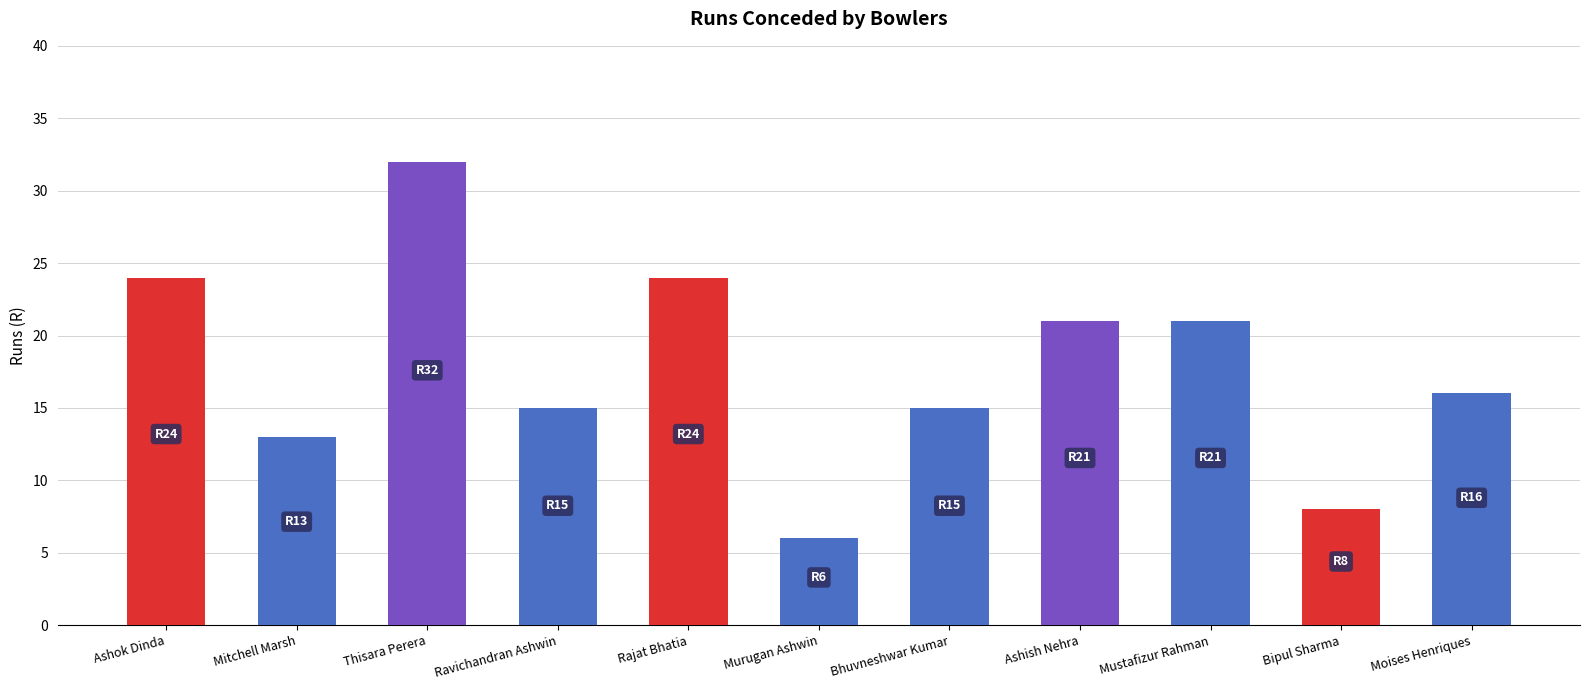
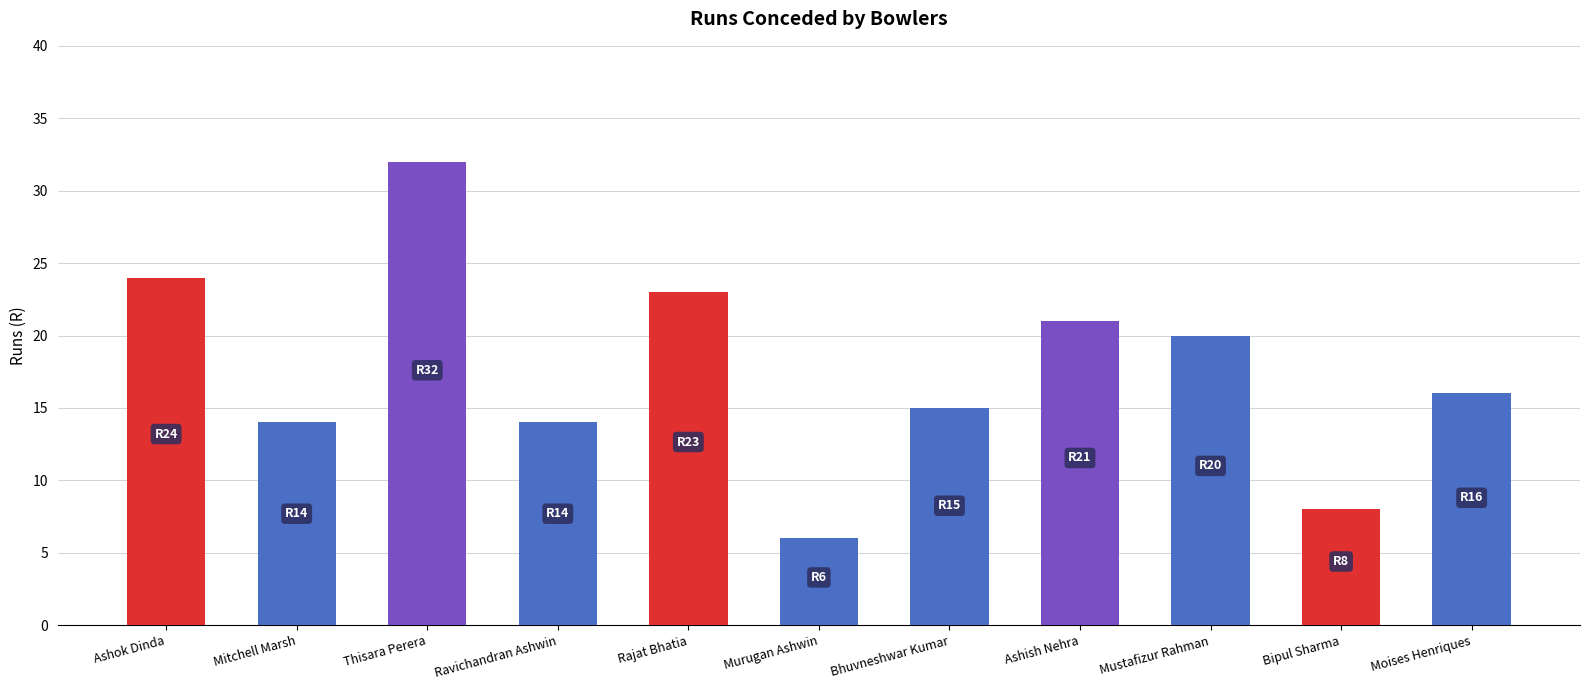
  {
-   "Mitchell Marsh": 13,
-   "Ravichandran Ashwin": 15,
-   "Rajat Bhatia": 24,
-   "Mustafizur Rahman": 21
+   "Mitchell Marsh": 14,
+   "Ravichandran Ashwin": 14,
+   "Rajat Bhatia": 23,
+   "Mustafizur Rahman": 20
  }
